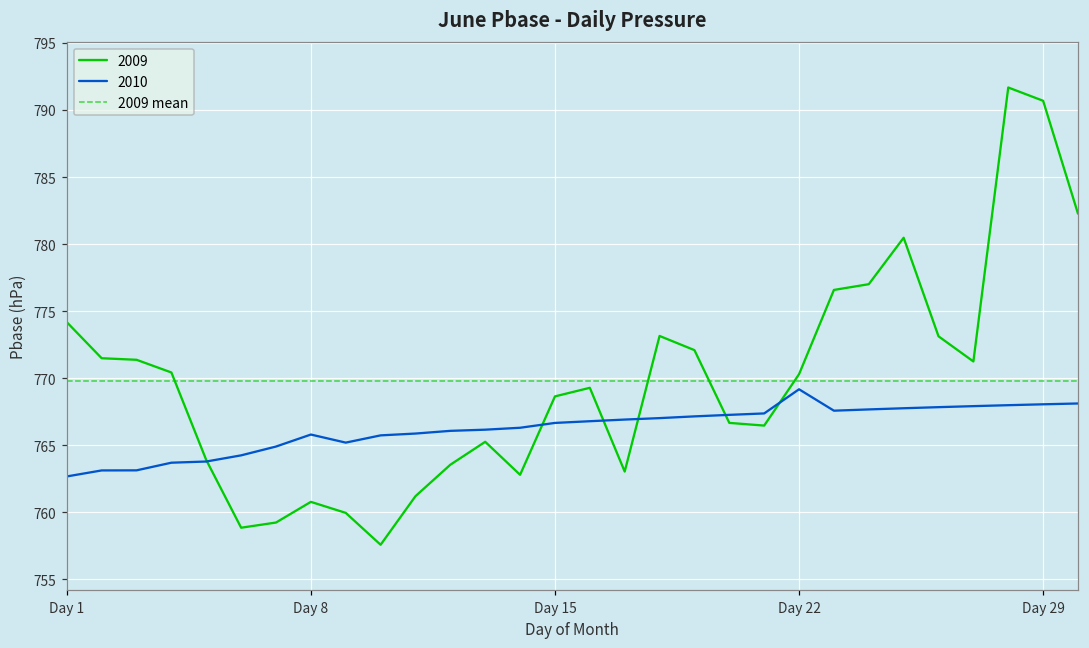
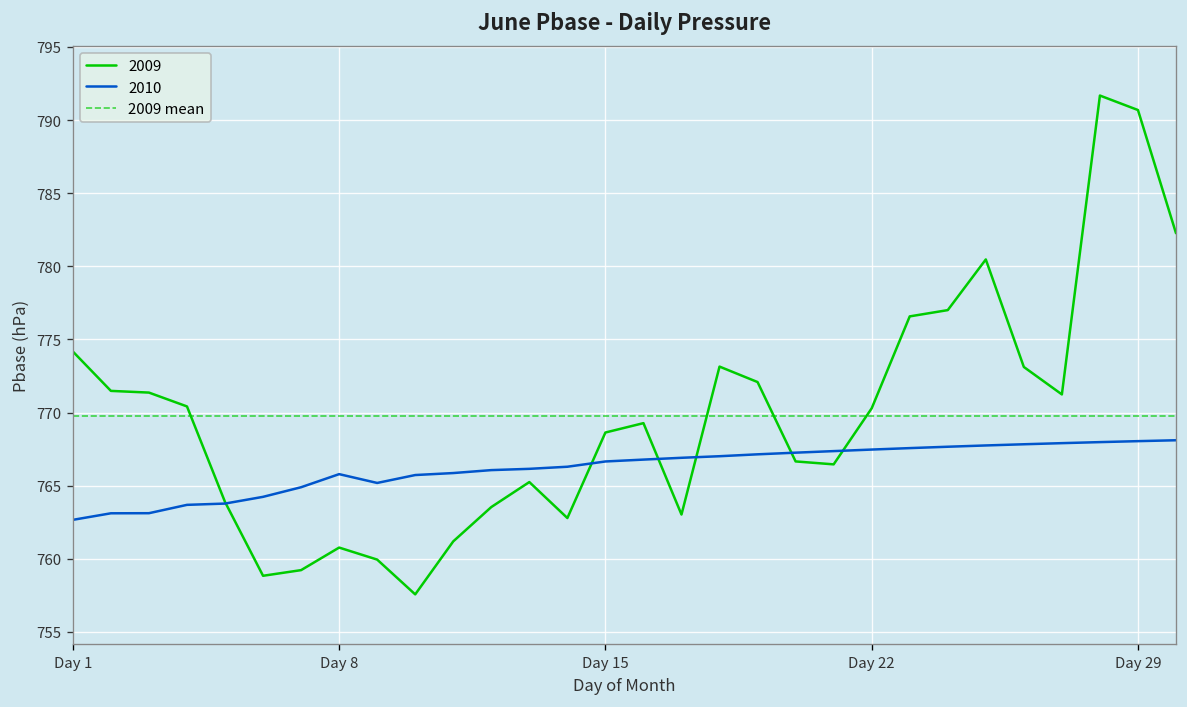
  {
    "2009": {
      "Day 1": 774.2,
      "Day 8": 760.8,
      "Day 15": 768.6,
      "Day 22": 770.3,
      "Day 29": 790.7
    },
    "2010": {
      "Day 1": 762.7,
      "Day 8": 765.8,
      "Day 15": 766.7,
-     "Day 22": 769.2,
+     "Day 22": 767.5,
      "Day 29": 768.0
    }
  }
